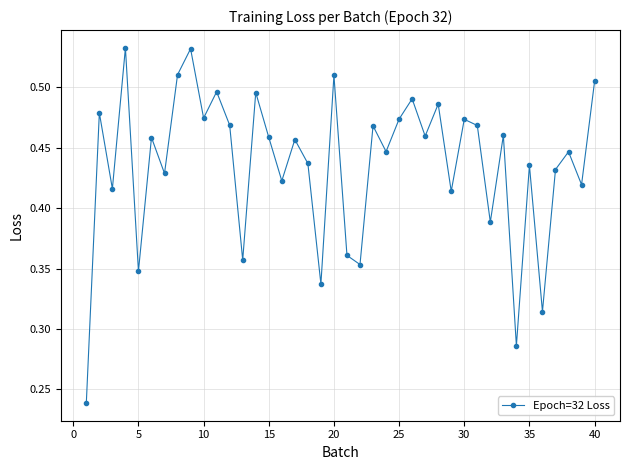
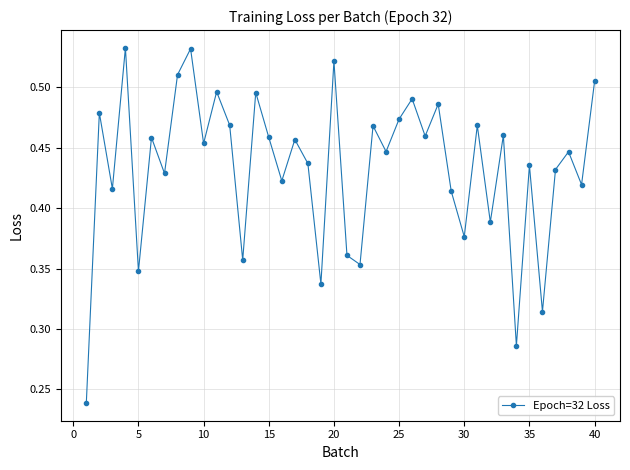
  {
    "5": 0.348,
-   "10": 0.475,
+   "10": 0.454,
    "15": 0.459,
-   "20": 0.510,
+   "20": 0.522,
    "25": 0.474,
-   "30": 0.473,
+   "30": 0.376,
    "35": 0.435,
    "40": 0.505
  }
